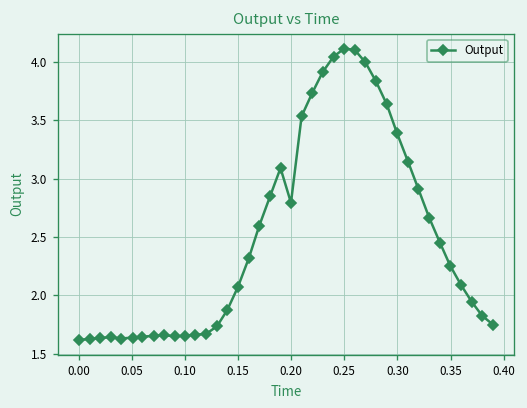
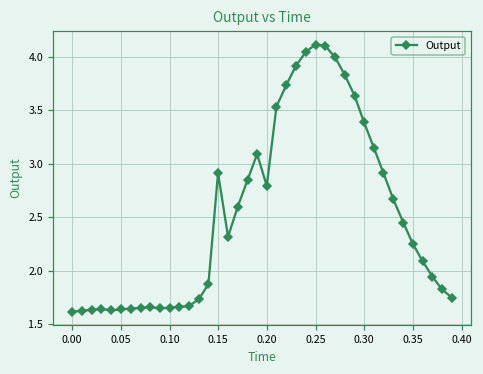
  {
    "0.00": 1.6,
-   "0.15": 2.1,
+   "0.15": 2.9,
    "0.20": 2.8,
    "0.25": 4.1
  }
